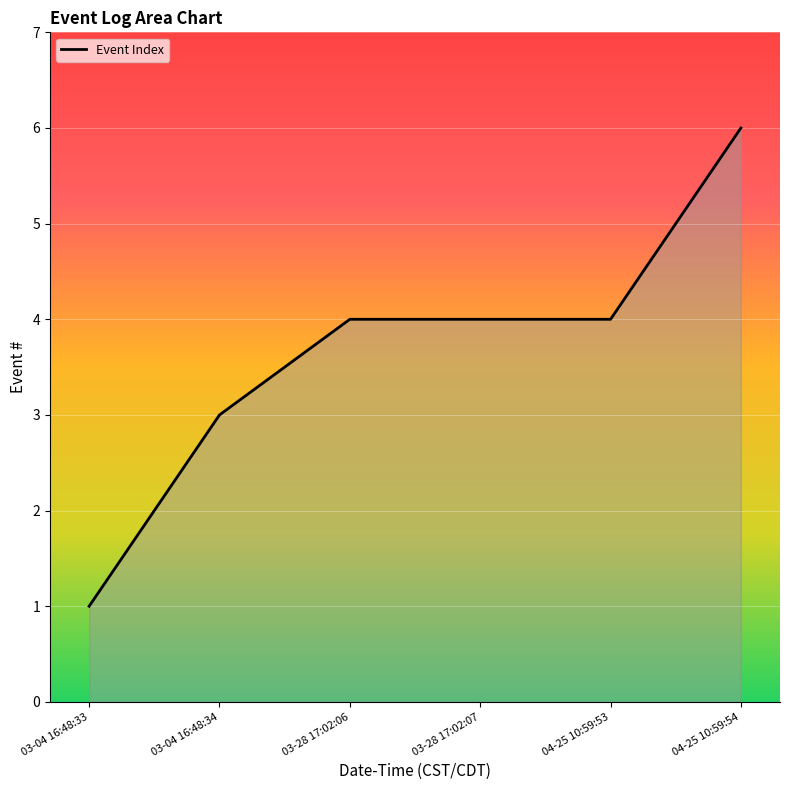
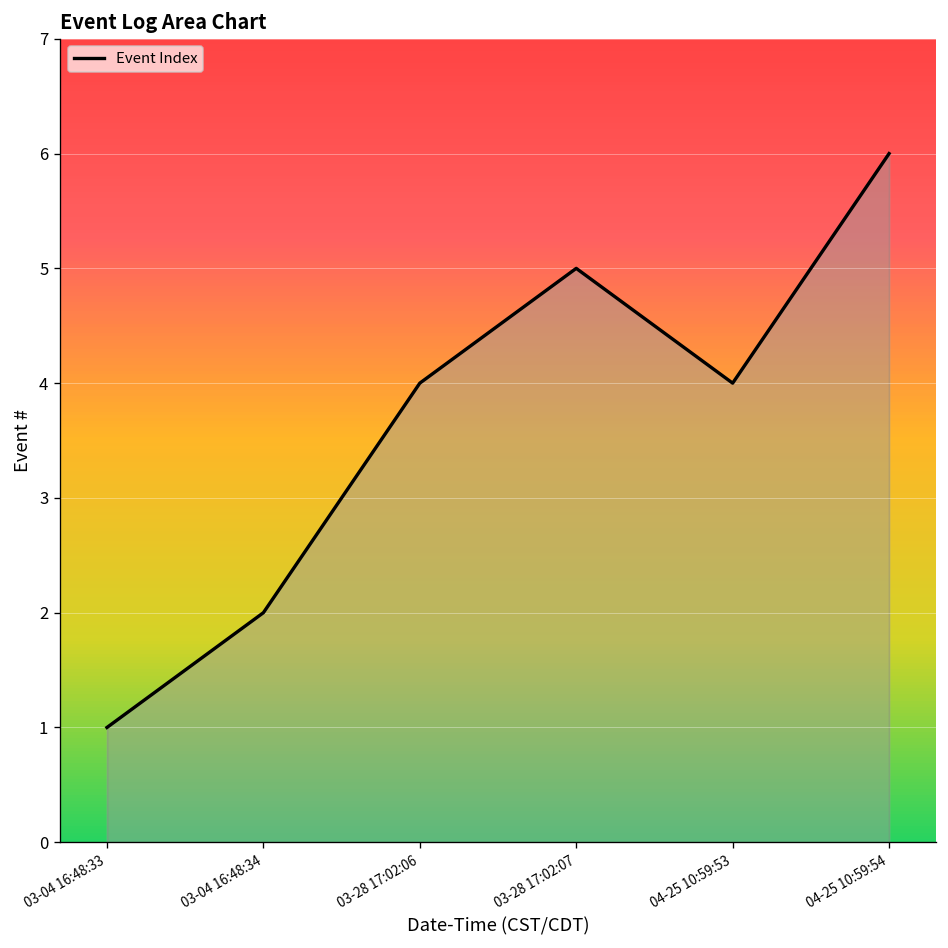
  {
    "03-04 16:48:33": 1,
-   "03-04 16:48:34": 3,
+   "03-04 16:48:34": 2,
    "03-28 17:02:06": 4,
-   "03-28 17:02:07": 4,
+   "03-28 17:02:07": 5,
    "04-25 10:59:53": 4,
    "04-25 10:59:54": 6
  }
